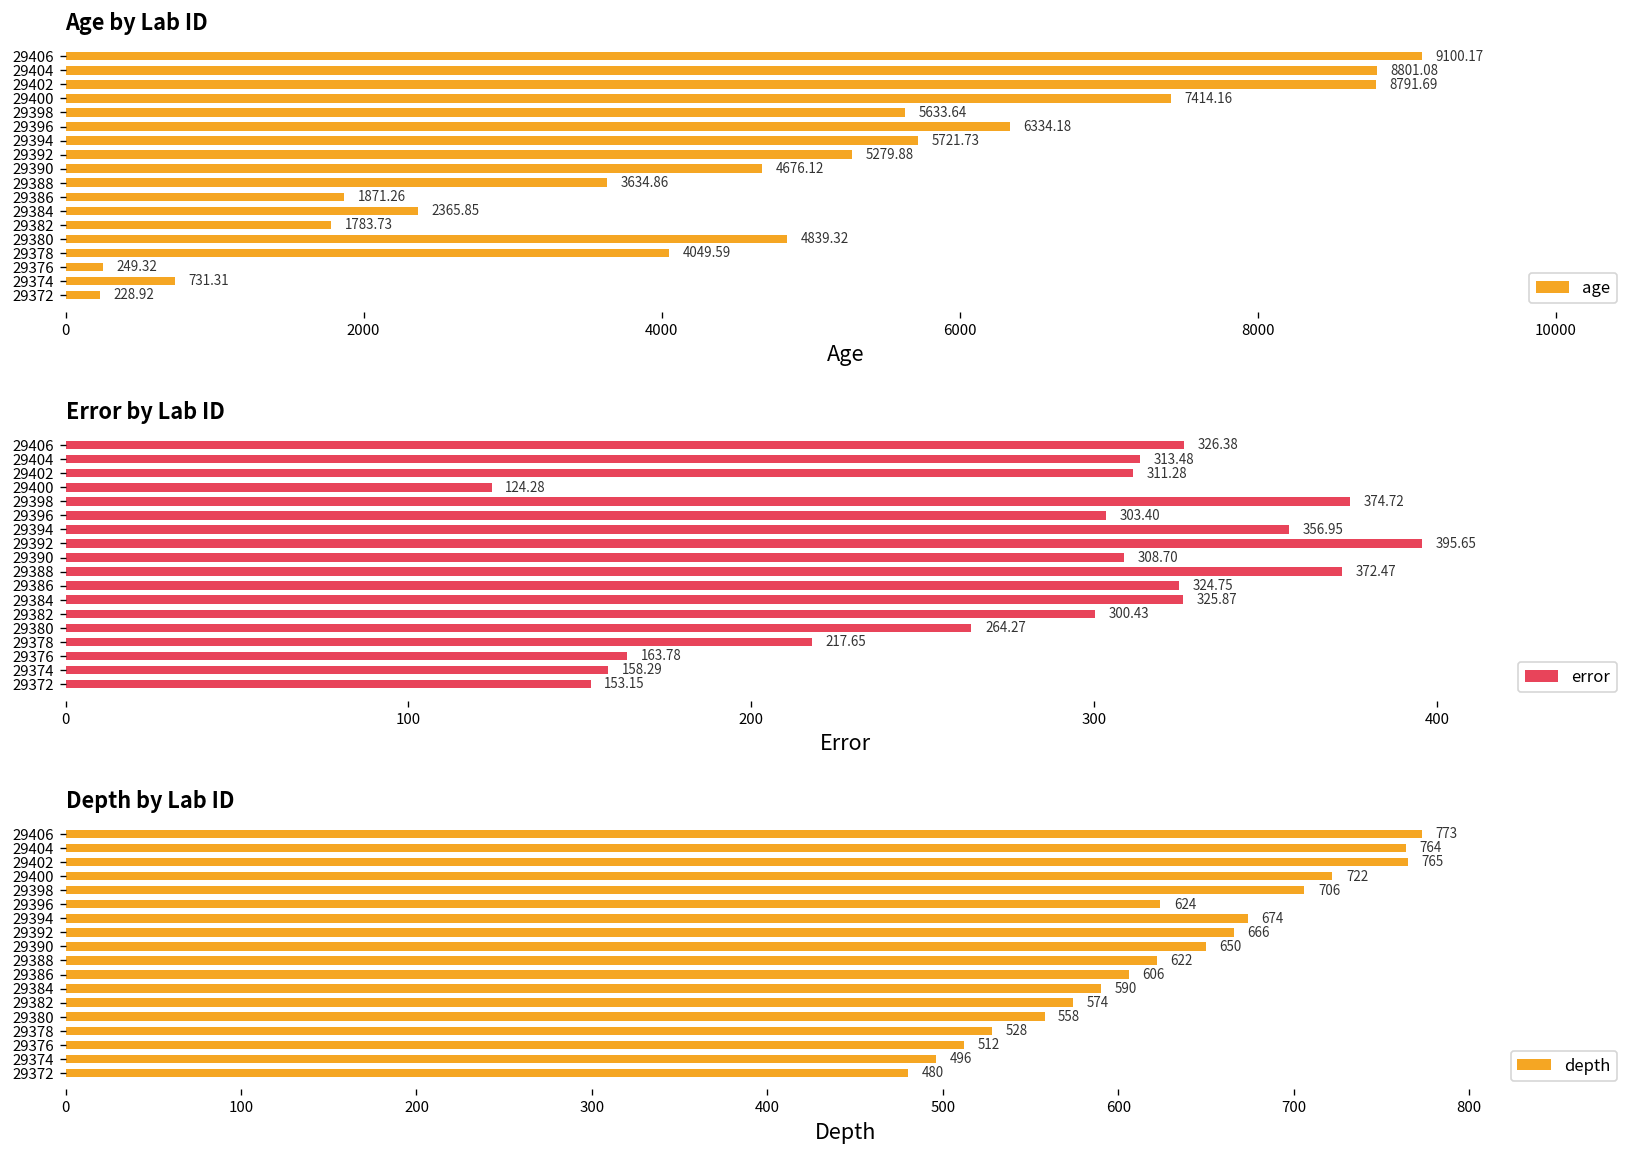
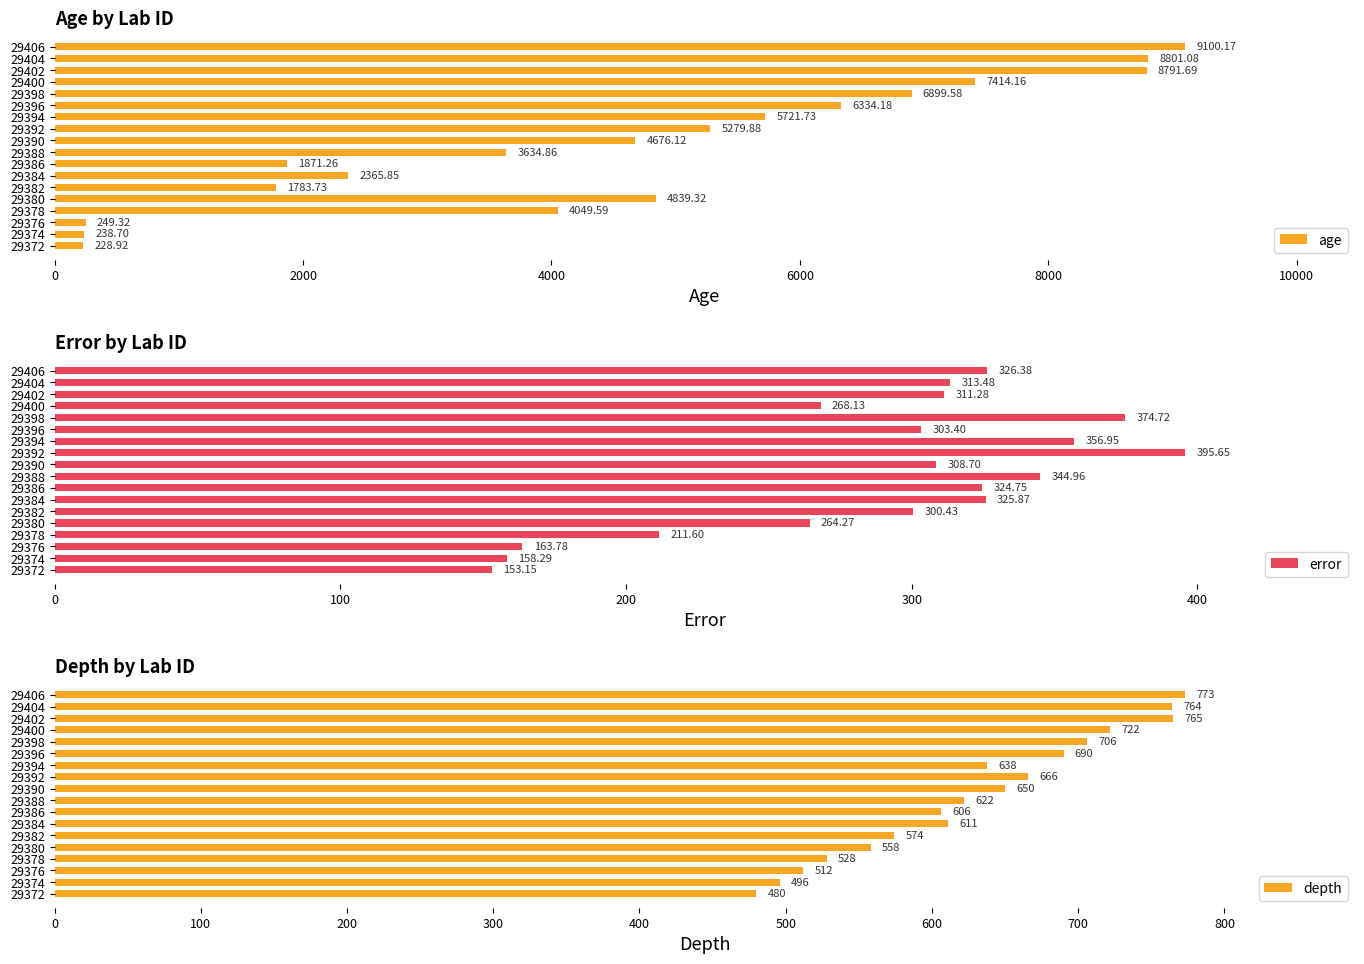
  {
    "Age by Lab ID": {
      "29406": 9100.17,
      "29404": 8801.08,
      "29402": 8791.69,
      "29400": 7414.16,
-     "29398": 5633.64,
+     "29398": 6899.58,
      "29396": 6334.18,
      "29394": 5721.73,
      "29392": 5279.88,
      "29390": 4676.12,
      "29388": 3634.86,
      "29386": 1871.26,
      "29384": 2365.85,
      "29382": 1783.73,
      "29380": 4839.32,
      "29378": 4049.59,
      "29376": 249.32,
-     "29374": 731.31,
+     "29374": 238.70,
      "29372": 228.92
    },
    "Error by Lab ID": {
      "29406": 326.38,
      "29404": 313.48,
      "29402": 311.28,
-     "29400": 124.28,
+     "29400": 268.13,
      "29398": 374.72,
      "29396": 303.40,
      "29394": 356.95,
      "29392": 395.65,
      "29390": 308.70,
-     "29388": 372.47,
+     "29388": 344.96,
      "29386": 324.75,
      "29384": 325.87,
      "29382": 300.43,
      "29380": 264.27,
-     "29378": 217.65,
+     "29378": 211.60,
      "29376": 163.78,
      "29374": 158.29,
      "29372": 153.15
    },
    "Depth by Lab ID": {
      "29406": 773,
      "29404": 764,
      "29402": 765,
      "29400": 722,
      "29398": 706,
-     "29396": 624,
-     "29394": 674,
+     "29396": 690,
+     "29394": 638,
      "29392": 666,
      "29390": 650,
      "29388": 622,
      "29386": 606,
-     "29384": 590,
+     "29384": 611,
      "29382": 574,
      "29380": 558,
      "29378": 528,
      "29376": 512,
      "29374": 496,
      "29372": 480
    }
  }
